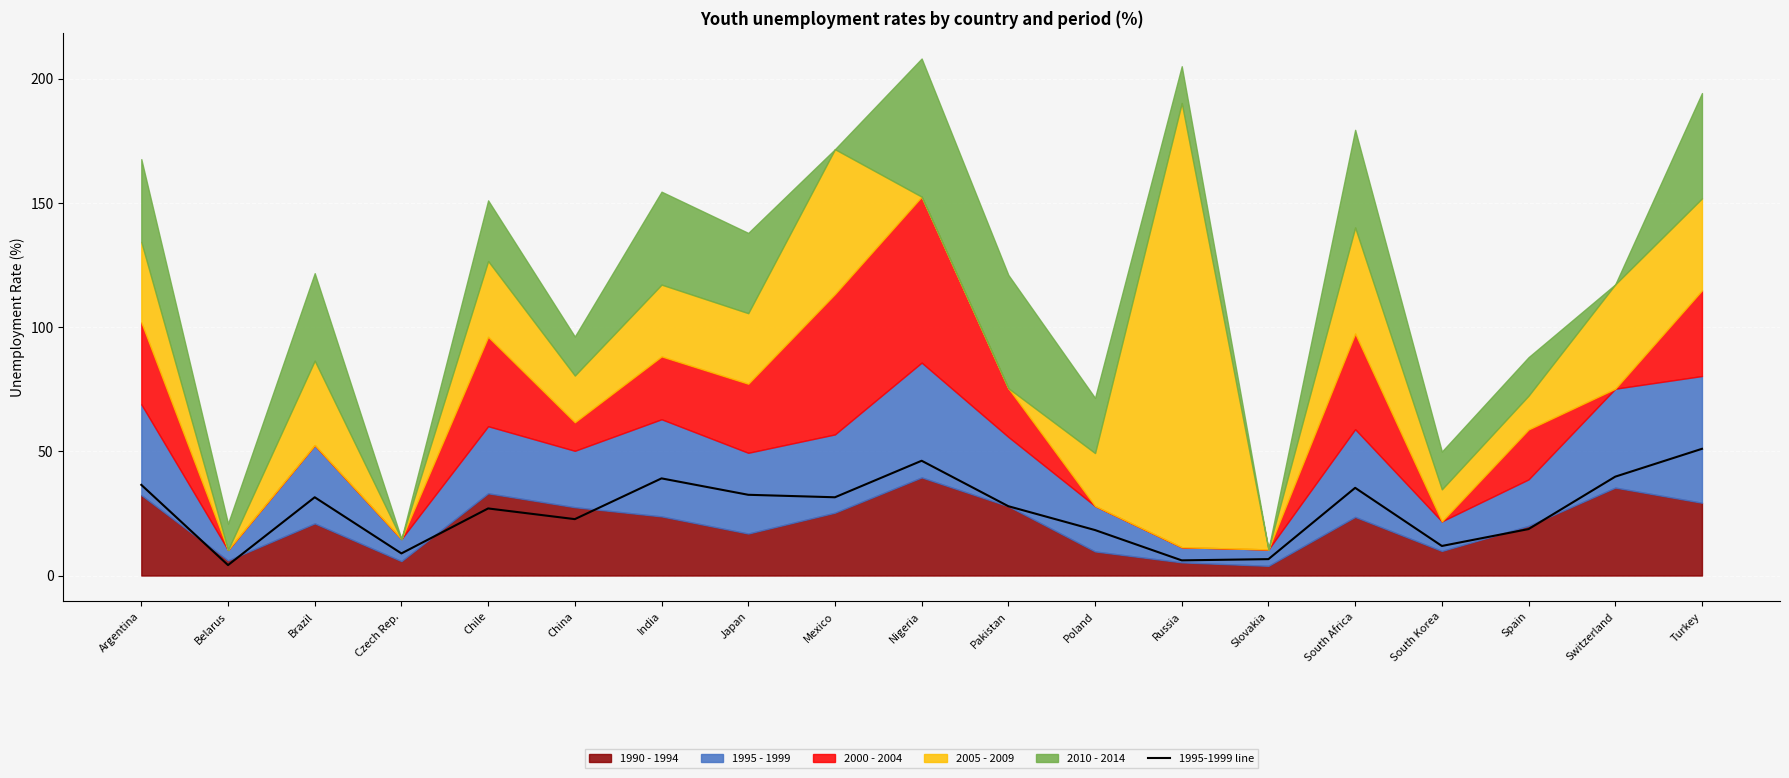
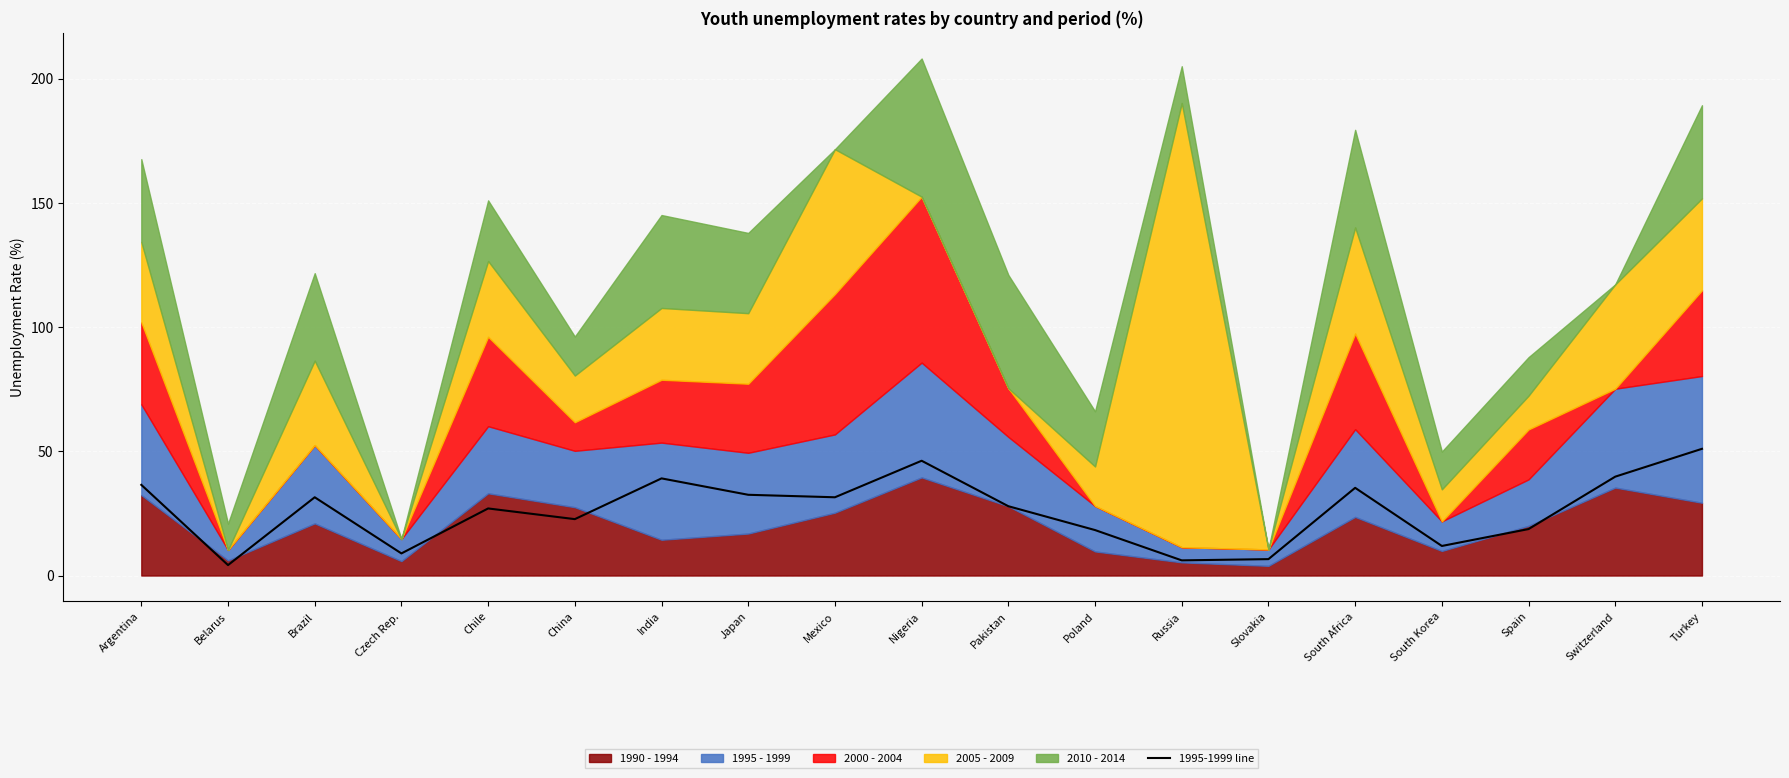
  {
    "1995-1999 line": {
      "Argentina": 37,
      "Belarus": 4,
      "Brazil": 32,
      "Czech Rep.": 9,
      "Chile": 27,
      "China": 23,
      "India": 39,
      "Japan": 33,
      "Mexico": 32,
      "Nigeria": 46,
      "Poland": 18,
      "Slovakia": 7,
      "South Africa": 35,
      "South Korea": 12,
      "Spain": 19,
      "Switzerland": 40,
      "Turkey": 51
    },
    "1990 - 1994": {
      "Argentina": 32,
      "Belarus": 6,
      "Brazil": 21,
      "Czech Rep.": 6,
      "Chile": 33,
      "China": 28,
-     "India": 24,
+     "India": 14,
      "Japan": 17,
      "Mexico": 25,
      "Nigeria": 40,
      "Poland": 10,
      "Slovakia": 4,
      "South Africa": 24,
      "South Korea": 10,
      "Spain": 20,
      "Switzerland": 35,
      "Turkey": 29
    },
    "1995 - 1999": {
      "Argentina": 37,
      "Chile": 27,
      "China": 23,
      "India": 39,
      "Japan": 33,
      "Mexico": 31,
      "Nigeria": 46,
      "Pakistan": 28,
      "South Africa": 35,
      "Spain": 19,
      "Turkey": 51
    },
    "2000 - 2004": {
      "Argentina": 33,
      "Chile": 36,
      "China": 12,
      "India": 25,
      "Japan": 28,
      "Mexico": 57,
      "South Africa": 39,
      "Spain": 20,
      "Turkey": 35
    },
    "2005 - 2009": {
      "Argentina": 32,
      "Brazil": 34,
      "Chile": 31,
      "China": 19,
      "India": 29,
      "Japan": 28,
-     "Poland": 21,
+     "Poland": 16,
      "Russia": 179,
      "South Africa": 43,
      "South Korea": 13,
      "Spain": 14,
      "Turkey": 37
    },
    "2010 - 2014": {
      "Argentina": 33,
      "Belarus": 11,
      "Brazil": 35,
      "Chile": 24,
      "China": 16,
      "India": 37,
      "Japan": 32,
      "Nigeria": 56,
      "Pakistan": 46,
      "Poland": 22,
      "Russia": 15,
      "South Africa": 39,
      "South Korea": 15,
      "Spain": 16,
-     "Turkey": 42
+     "Turkey": 38
    }
  }
